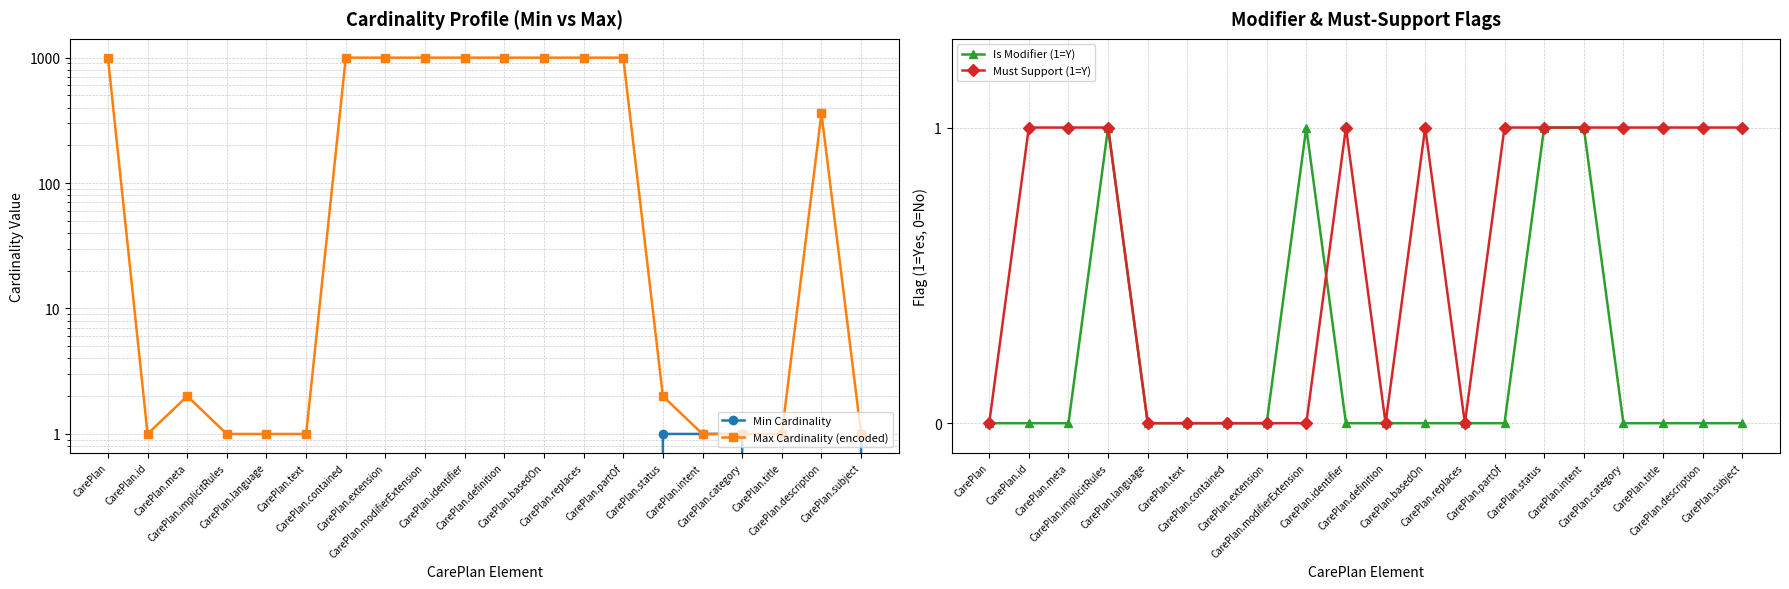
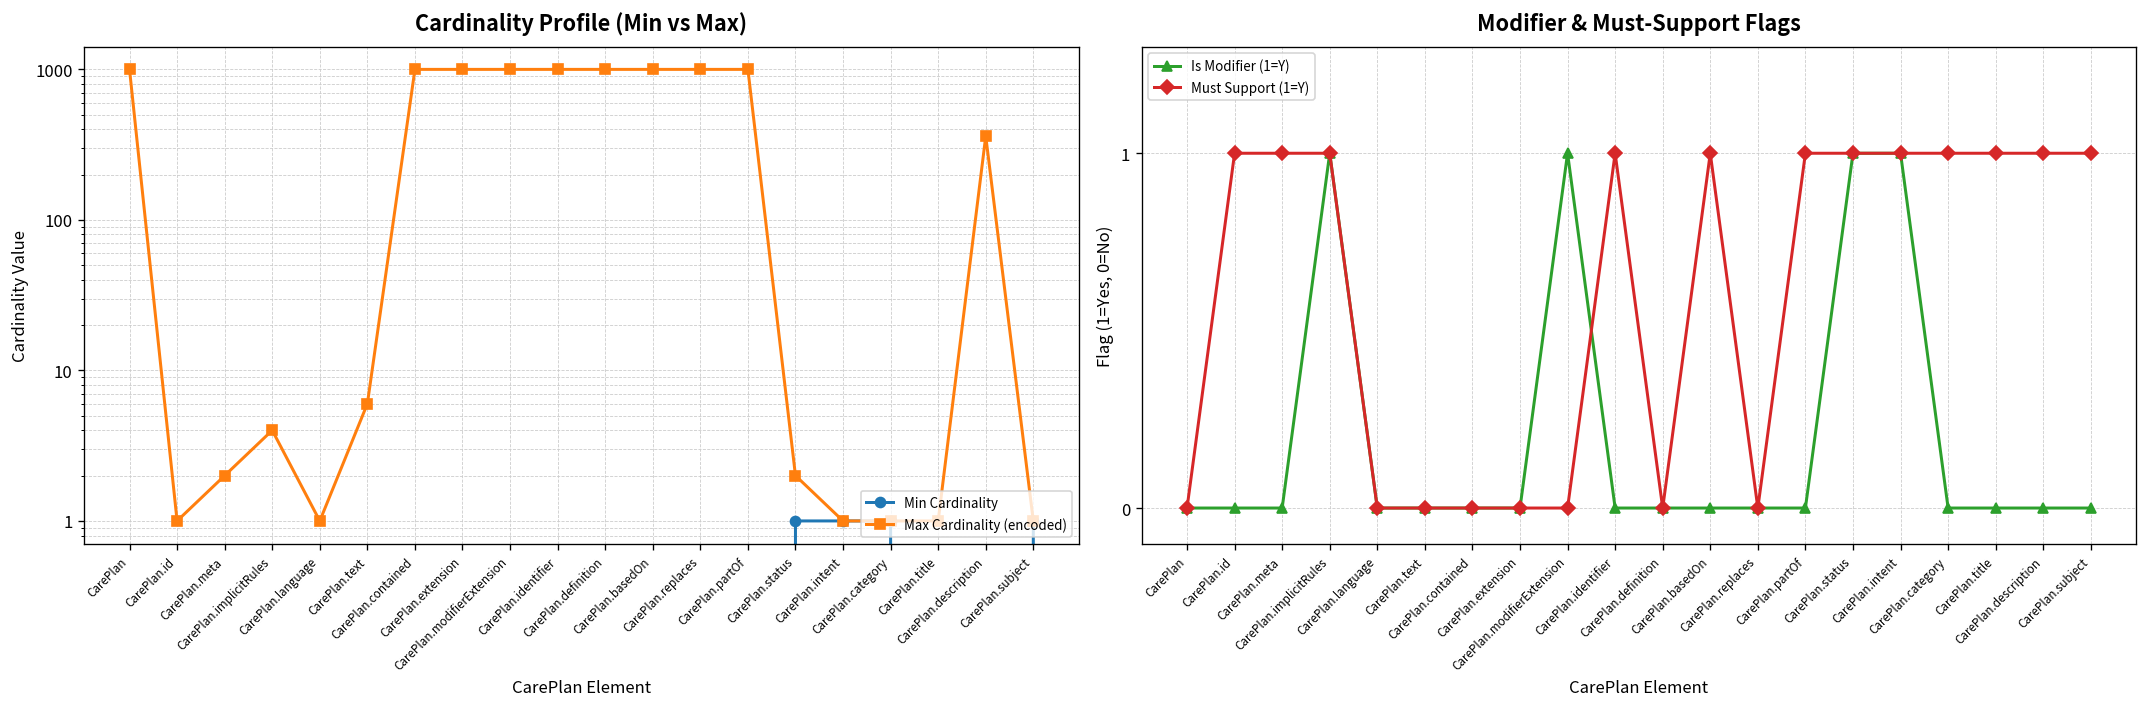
  {
    "Cardinality Profile (Min vs Max)": {
      "Min Cardinality": {
        "CarePlan.status": 1
      },
      "Max Cardinality (encoded)": {
        "CarePlan": 1000,
        "CarePlan.id": 1,
        "CarePlan.meta": 2,
-       "CarePlan.implicitRules": 1,
+       "CarePlan.implicitRules": 4,
        "CarePlan.language": 1,
-       "CarePlan.text": 1,
+       "CarePlan.text": 6,
        "CarePlan.contained": 1000,
        "CarePlan.extension": 1000,
        "CarePlan.modifierExtension": 1000,
        "CarePlan.identifier": 1000,
        "CarePlan.definition": 1000,
        "CarePlan.basedOn": 1000,
        "CarePlan.replaces": 1000,
        "CarePlan.partOf": 1000,
        "CarePlan.status": 2,
        "CarePlan.description": 360
      }
    },
    "Modifier & Must-Support Flags": {
      "Is Modifier (1=Y)": {
        "CarePlan.id": 0.00,
        "CarePlan.meta": 0.00,
        "CarePlan.modifierExtension": 1.00,
        "CarePlan.identifier": 0.00,
        "CarePlan.basedOn": 0.00,
        "CarePlan.partOf": 0.00,
        "CarePlan.category": 0.00,
        "CarePlan.title": 0.00,
        "CarePlan.description": 0.00,
        "CarePlan.subject": 0.00
      },
      "Must Support (1=Y)": {
        "CarePlan.id": 1.00,
        "CarePlan.meta": 1.00,
        "CarePlan.modifierExtension": 0.00,
        "CarePlan.identifier": 1.00,
        "CarePlan.basedOn": 1.00,
        "CarePlan.partOf": 1.00,
        "CarePlan.category": 1.00,
        "CarePlan.title": 1.00,
        "CarePlan.description": 1.00,
        "CarePlan.subject": 1.00
      }
    }
  }
